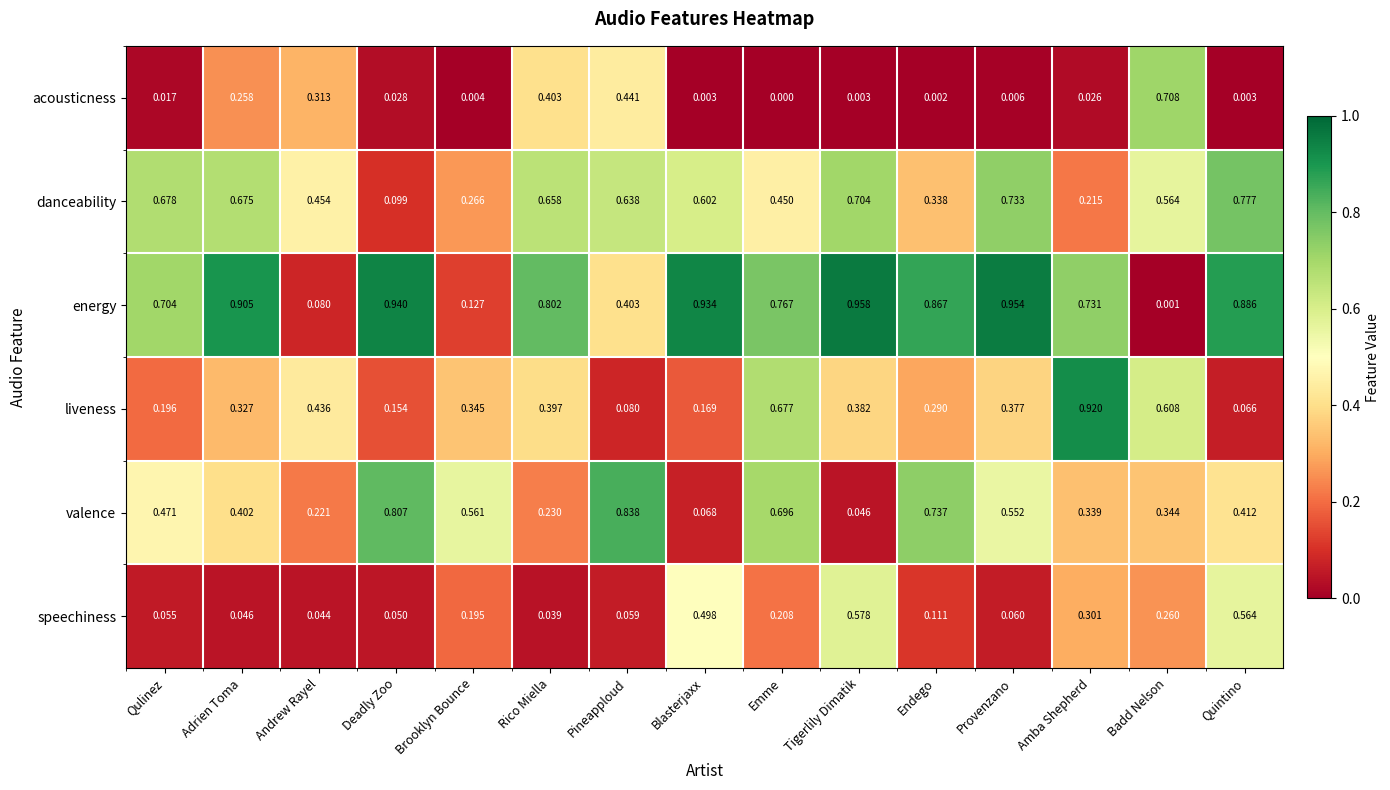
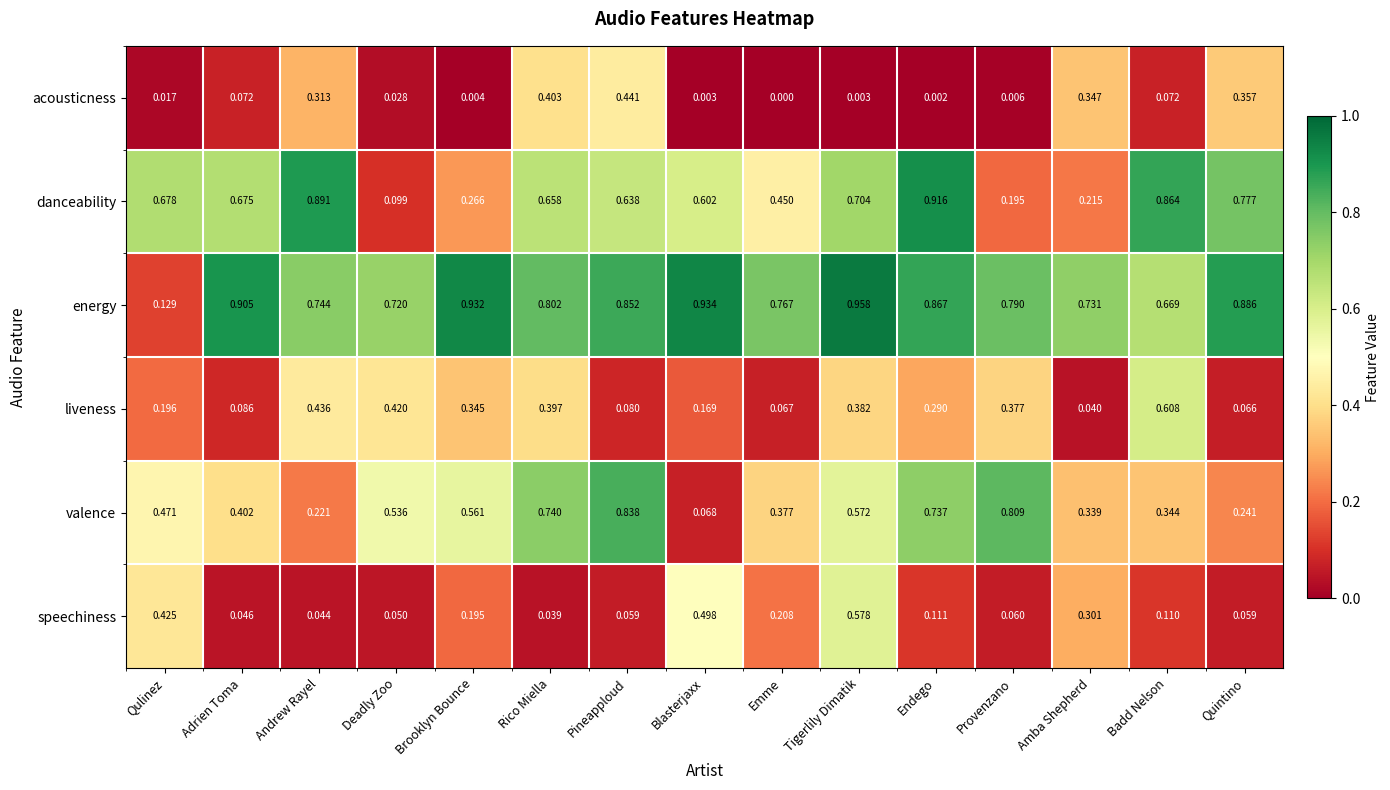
  {
    "acousticness": {
      "Qulinez": 0.017,
-     "Adrien Toma": 0.258,
+     "Adrien Toma": 0.072,
      "Andrew Rayel": 0.313,
      "Deadly Zoo": 0.028,
      "Brooklyn Bounce": 0.004,
      "Rico Miella": 0.403,
      "Pineapploud": 0.441,
      "Blasterjaxx": 0.003,
      "Emme": 0.000,
      "Tigerlily Dimatik": 0.003,
      "Endego": 0.002,
      "Provenzano": 0.006,
-     "Amba Shepherd": 0.026,
-     "Badd Nelson": 0.708,
-     "Quintino": 0.003
+     "Amba Shepherd": 0.347,
+     "Badd Nelson": 0.072,
+     "Quintino": 0.357
    },
    "danceability": {
      "Qulinez": 0.678,
      "Adrien Toma": 0.675,
-     "Andrew Rayel": 0.454,
+     "Andrew Rayel": 0.891,
      "Deadly Zoo": 0.099,
      "Brooklyn Bounce": 0.266,
      "Rico Miella": 0.658,
      "Pineapploud": 0.638,
      "Blasterjaxx": 0.602,
      "Emme": 0.450,
      "Tigerlily Dimatik": 0.704,
-     "Endego": 0.338,
-     "Provenzano": 0.733,
+     "Endego": 0.916,
+     "Provenzano": 0.195,
      "Amba Shepherd": 0.215,
-     "Badd Nelson": 0.564,
+     "Badd Nelson": 0.864,
      "Quintino": 0.777
    },
    "energy": {
-     "Qulinez": 0.704,
+     "Qulinez": 0.129,
      "Adrien Toma": 0.905,
-     "Andrew Rayel": 0.080,
-     "Deadly Zoo": 0.940,
-     "Brooklyn Bounce": 0.127,
+     "Andrew Rayel": 0.744,
+     "Deadly Zoo": 0.720,
+     "Brooklyn Bounce": 0.932,
      "Rico Miella": 0.802,
-     "Pineapploud": 0.403,
+     "Pineapploud": 0.852,
      "Blasterjaxx": 0.934,
      "Emme": 0.767,
      "Tigerlily Dimatik": 0.958,
      "Endego": 0.867,
-     "Provenzano": 0.954,
+     "Provenzano": 0.790,
      "Amba Shepherd": 0.731,
-     "Badd Nelson": 0.001,
+     "Badd Nelson": 0.669,
      "Quintino": 0.886
    },
    "liveness": {
      "Qulinez": 0.196,
-     "Adrien Toma": 0.327,
+     "Adrien Toma": 0.086,
      "Andrew Rayel": 0.436,
-     "Deadly Zoo": 0.154,
+     "Deadly Zoo": 0.420,
      "Brooklyn Bounce": 0.345,
      "Rico Miella": 0.397,
      "Pineapploud": 0.080,
      "Blasterjaxx": 0.169,
-     "Emme": 0.677,
+     "Emme": 0.067,
      "Tigerlily Dimatik": 0.382,
      "Endego": 0.290,
      "Provenzano": 0.377,
-     "Amba Shepherd": 0.920,
+     "Amba Shepherd": 0.040,
      "Badd Nelson": 0.608,
      "Quintino": 0.066
    },
    "valence": {
      "Qulinez": 0.471,
      "Adrien Toma": 0.402,
      "Andrew Rayel": 0.221,
-     "Deadly Zoo": 0.807,
+     "Deadly Zoo": 0.536,
      "Brooklyn Bounce": 0.561,
-     "Rico Miella": 0.230,
+     "Rico Miella": 0.740,
      "Pineapploud": 0.838,
      "Blasterjaxx": 0.068,
-     "Emme": 0.696,
-     "Tigerlily Dimatik": 0.046,
+     "Emme": 0.377,
+     "Tigerlily Dimatik": 0.572,
      "Endego": 0.737,
-     "Provenzano": 0.552,
+     "Provenzano": 0.809,
      "Amba Shepherd": 0.339,
      "Badd Nelson": 0.344,
-     "Quintino": 0.412
+     "Quintino": 0.241
    },
    "speechiness": {
-     "Qulinez": 0.055,
+     "Qulinez": 0.425,
      "Adrien Toma": 0.046,
      "Andrew Rayel": 0.044,
      "Deadly Zoo": 0.050,
      "Brooklyn Bounce": 0.195,
      "Rico Miella": 0.039,
      "Pineapploud": 0.059,
      "Blasterjaxx": 0.498,
      "Emme": 0.208,
      "Tigerlily Dimatik": 0.578,
      "Endego": 0.111,
      "Provenzano": 0.060,
      "Amba Shepherd": 0.301,
-     "Badd Nelson": 0.260,
-     "Quintino": 0.564
+     "Badd Nelson": 0.110,
+     "Quintino": 0.059
    }
  }
